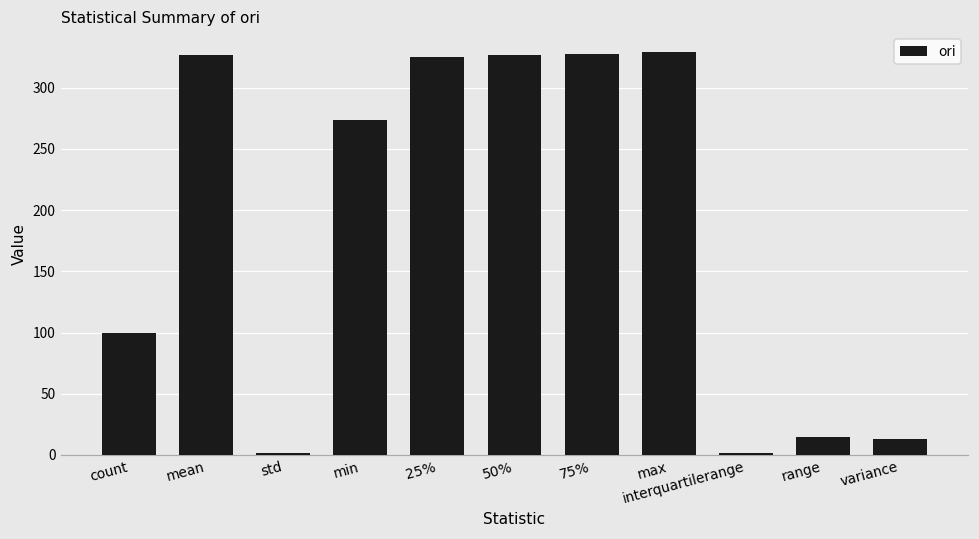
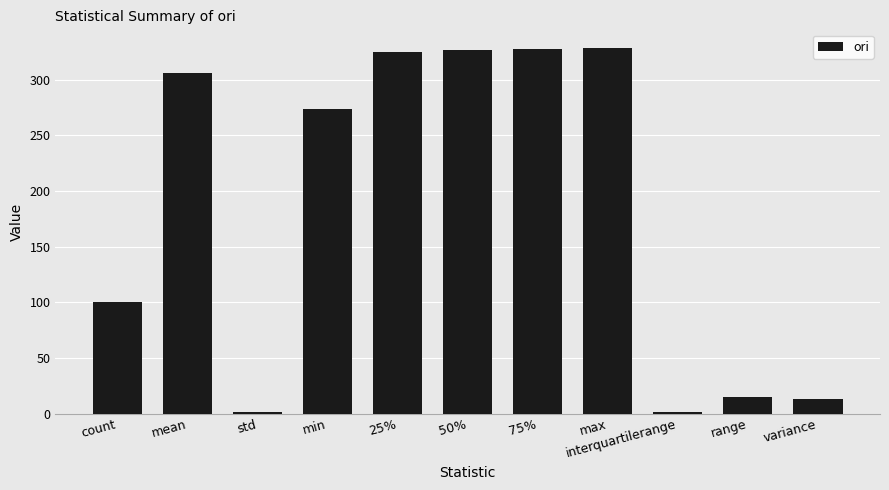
  {
    "count": 100,
-   "mean": 326,
+   "mean": 306,
    "min": 274,
    "25%": 325,
    "50%": 326,
    "75%": 328,
    "max": 329,
    "range": 15,
    "variance": 13
  }
